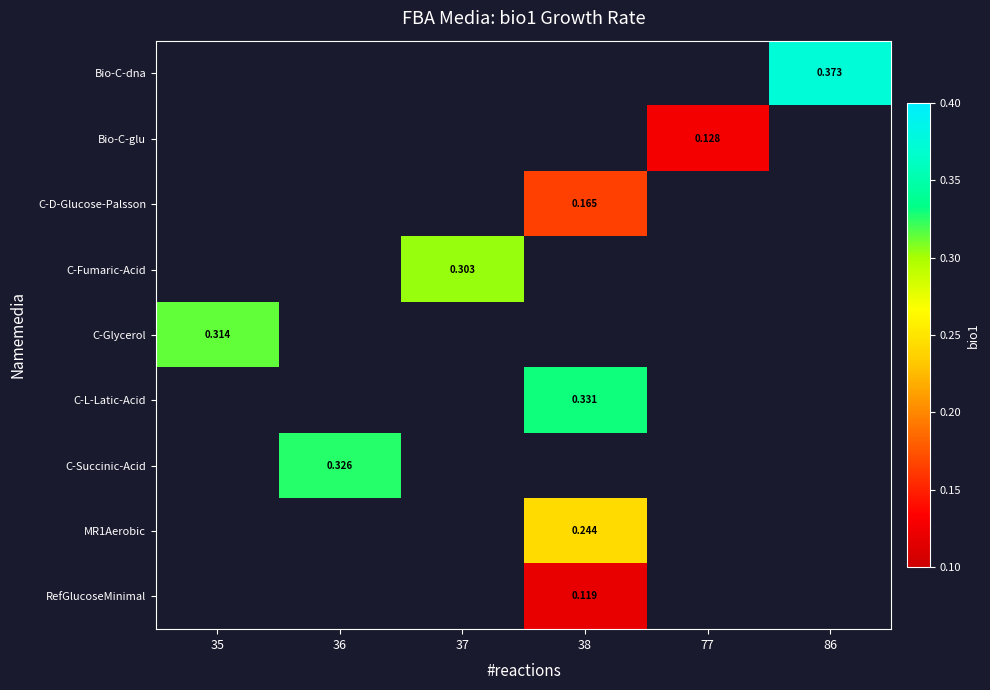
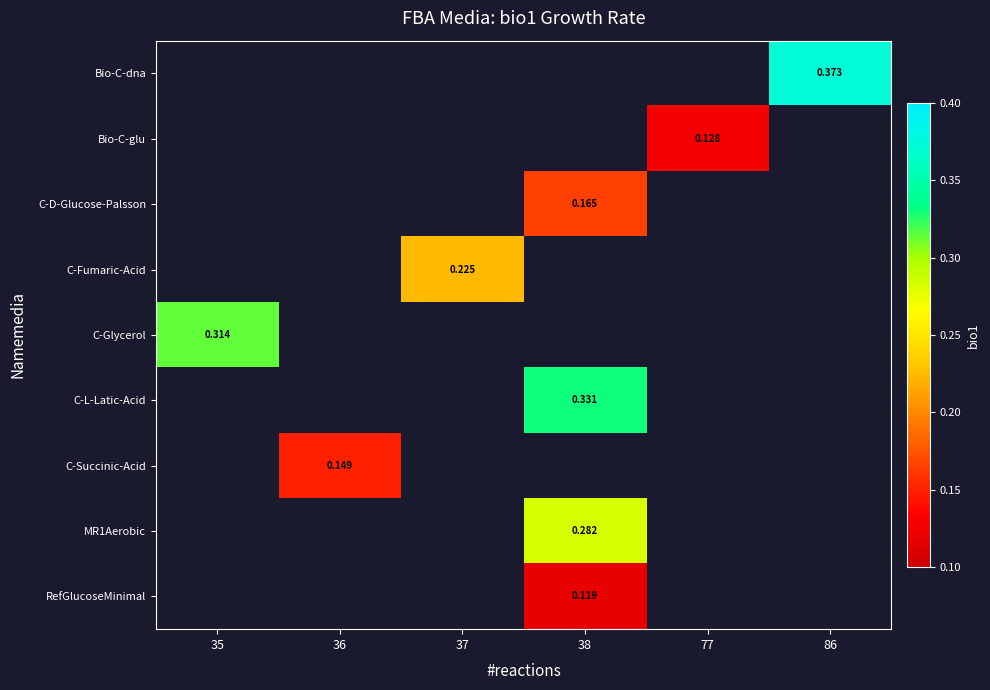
  {
    "Bio-C-dna": {
      "86": 0.373
    },
    "Bio-C-glu": {
      "77": 0.128
    },
    "C-D-Glucose-Palsson": {
      "38": 0.165
    },
    "C-Fumaric-Acid": {
-     "37": 0.303
+     "37": 0.225
    },
    "C-Glycerol": {
      "35": 0.314
    },
    "C-L-Latic-Acid": {
      "38": 0.331
    },
    "C-Succinic-Acid": {
-     "36": 0.326
+     "36": 0.149
    },
    "MR1Aerobic": {
-     "38": 0.244
+     "38": 0.282
    },
    "RefGlucoseMinimal": {
      "38": 0.119
    }
  }
